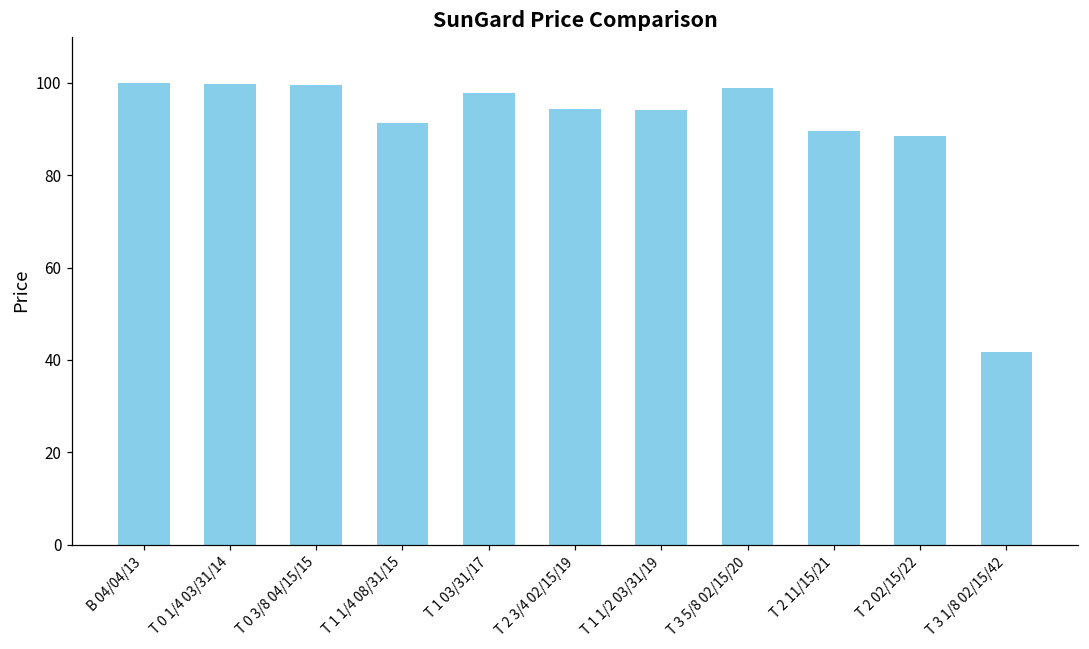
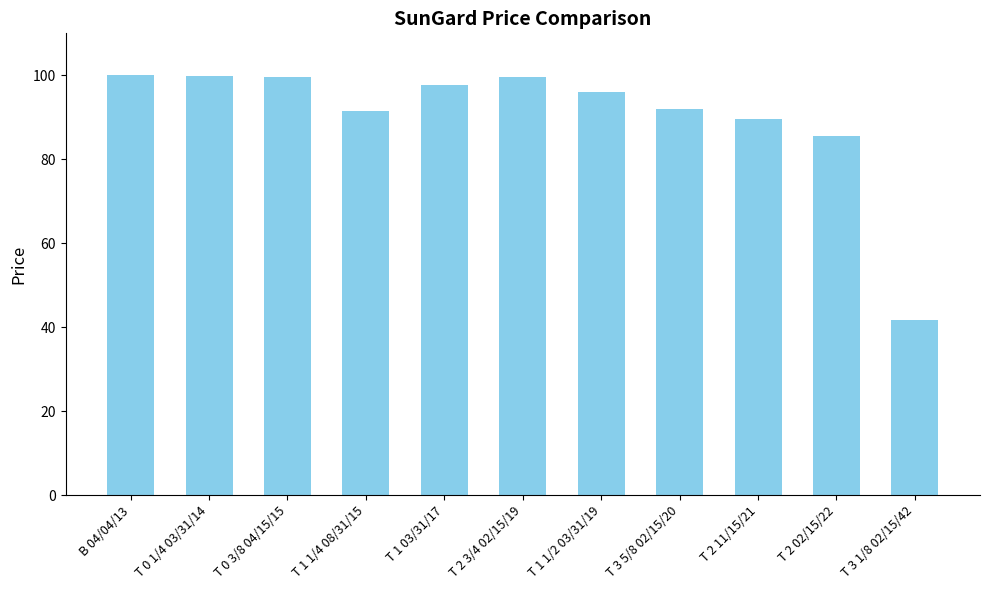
  {
    "B 04/04/13": 100,
    "T 0 1/4 03/31/14": 100,
    "T 0 3/8 04/15/15": 99,
    "T 1 1/4 08/31/15": 91,
    "T 1 03/31/17": 98,
-   "T 2 3/4 02/15/19": 94,
-   "T 1 1/2 03/31/19": 94,
-   "T 3 5/8 02/15/20": 99,
+   "T 2 3/4 02/15/19": 99,
+   "T 1 1/2 03/31/19": 96,
+   "T 3 5/8 02/15/20": 92,
    "T 2 11/15/21": 90,
-   "T 2 02/15/22": 89,
+   "T 2 02/15/22": 86,
    "T 3 1/8 02/15/42": 42
  }
